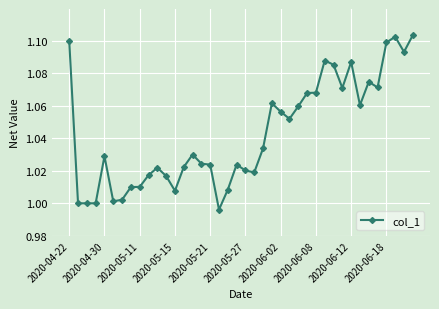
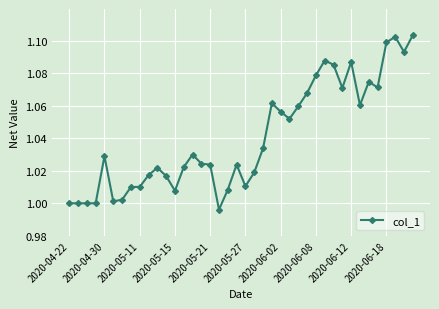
  {
-   "2020-04-22": 1.1,
+   "2020-04-22": 1.0,
    "2020-04-30": 1.029,
    "2020-05-11": 1.010,
    "2020-05-15": 1.008,
    "2020-05-21": 1.024,
-   "2020-05-27": 1.020,
+   "2020-05-27": 1.011,
    "2020-06-02": 1.056,
-   "2020-06-08": 1.068,
+   "2020-06-08": 1.079,
    "2020-06-12": 1.087,
    "2020-06-18": 1.099
  }
